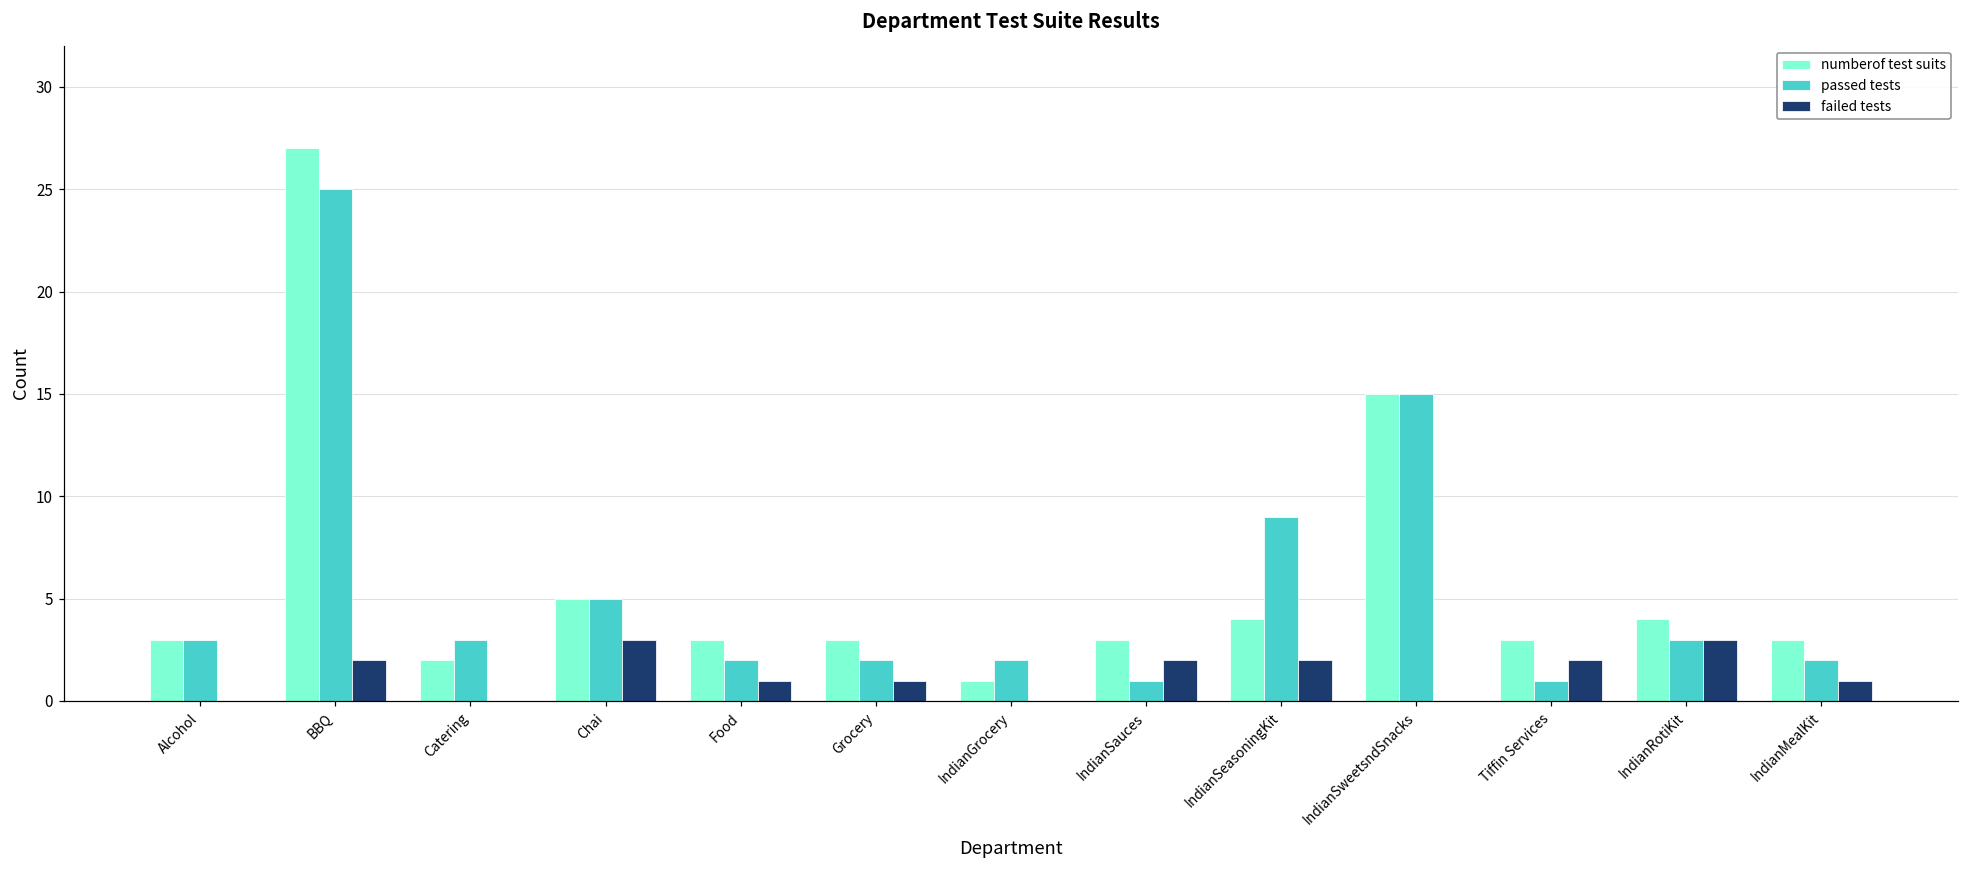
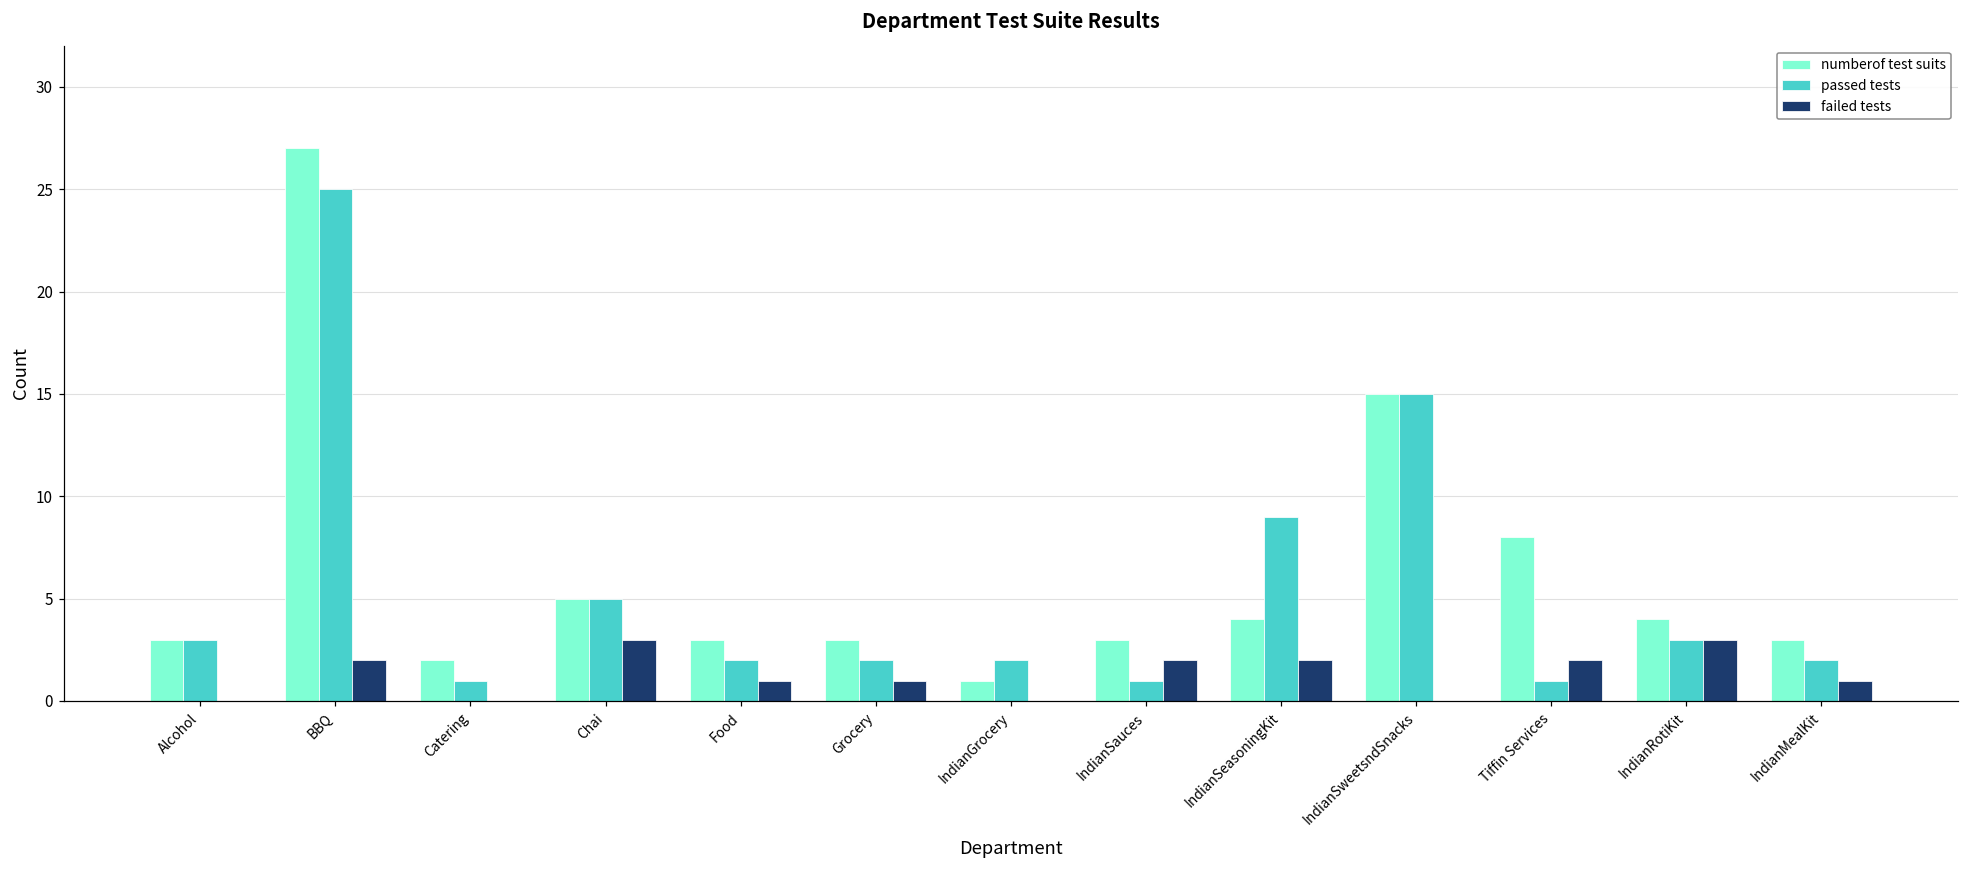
  {
    "numberof test suits": {
      "Alcohol": 3,
      "BBQ": 27,
      "Catering": 2,
      "Chai": 5,
      "Food": 3,
      "Grocery": 3,
      "IndianGrocery": 1,
      "IndianSauces": 3,
      "IndianSeasoningKit": 4,
      "IndianSweetsndSnacks": 15,
-     "Tiffin Services": 3,
+     "Tiffin Services": 8,
      "IndianRotiKit": 4,
      "IndianMealKit": 3
    },
    "passed tests": {
      "Alcohol": 3,
      "BBQ": 25,
-     "Catering": 3,
+     "Catering": 1,
      "Chai": 5,
      "Food": 2,
      "Grocery": 2,
      "IndianGrocery": 2,
      "IndianSauces": 1,
      "IndianSeasoningKit": 9,
      "IndianSweetsndSnacks": 15,
      "Tiffin Services": 1,
      "IndianRotiKit": 3,
      "IndianMealKit": 2
    },
    "failed tests": {
      "Alcohol": 0,
      "BBQ": 2,
      "Catering": 0,
      "Chai": 3,
      "Food": 1,
      "Grocery": 1,
      "IndianGrocery": 0,
      "IndianSauces": 2,
      "IndianSeasoningKit": 2,
      "IndianSweetsndSnacks": 0,
      "Tiffin Services": 2,
      "IndianRotiKit": 3,
      "IndianMealKit": 1
    }
  }
